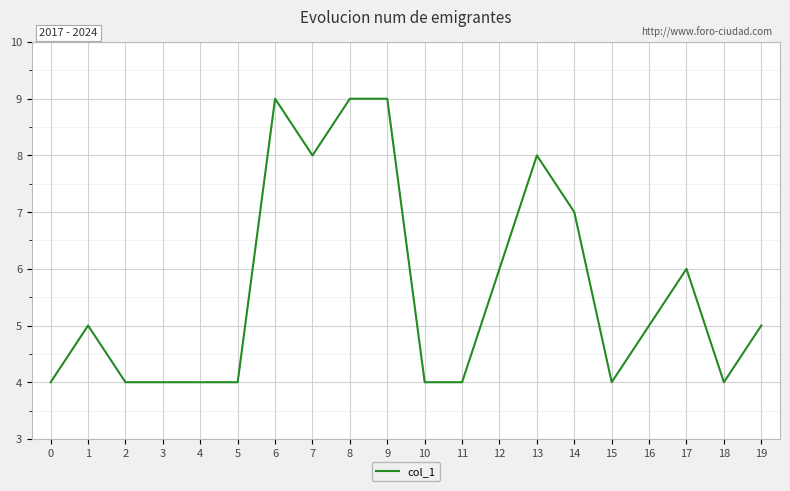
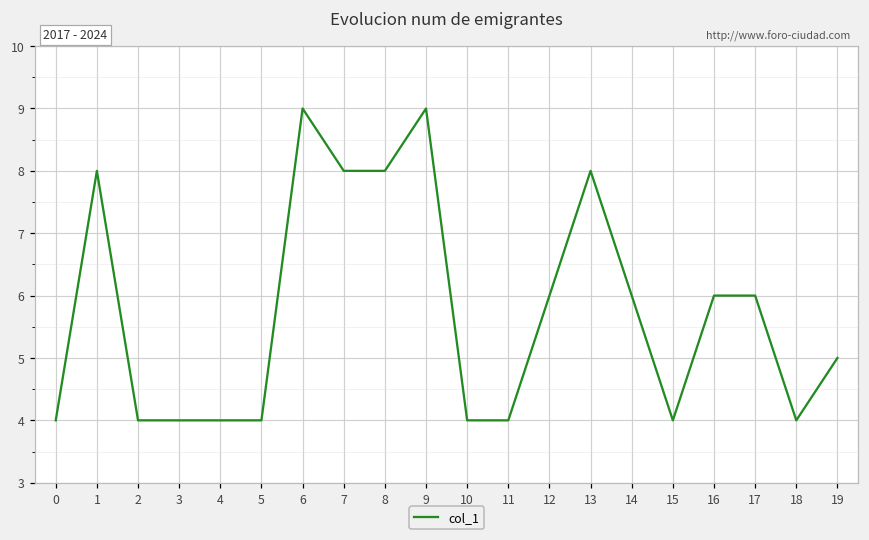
  {
    "0": 4,
-   "1": 5,
+   "1": 8,
    "2": 4,
    "3": 4,
    "4": 4,
    "5": 4,
    "6": 9,
    "7": 8,
-   "8": 9,
+   "8": 8,
    "9": 9,
    "10": 4,
    "11": 4,
    "12": 6,
    "13": 8,
-   "14": 7,
+   "14": 6,
    "15": 4,
-   "16": 5,
+   "16": 6,
    "17": 6,
    "18": 4,
    "19": 5
  }
